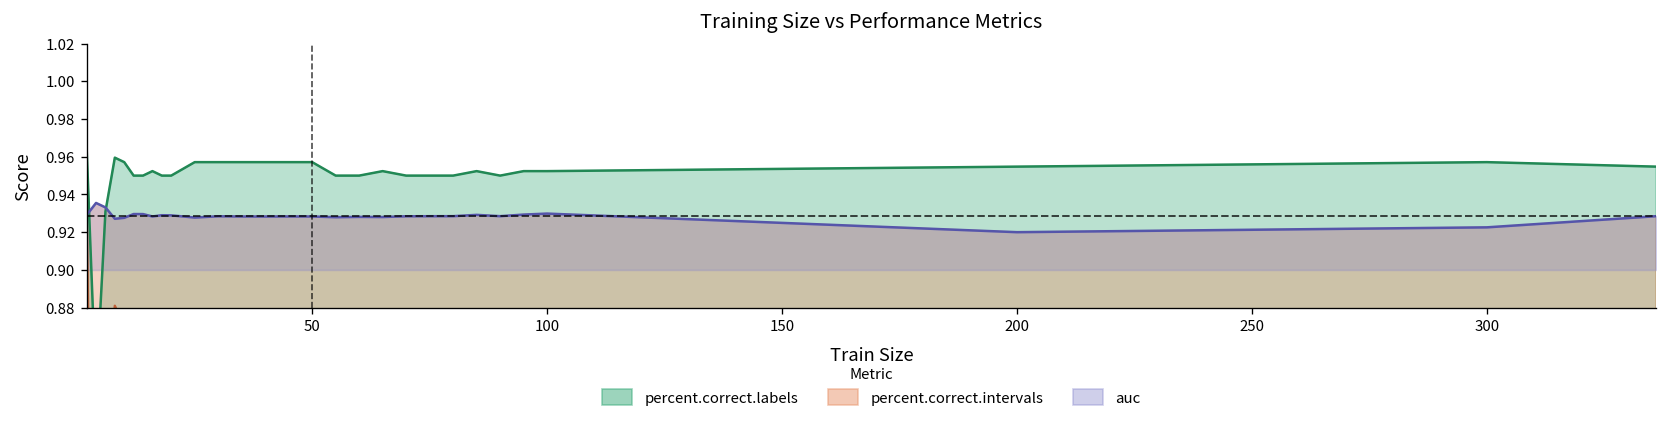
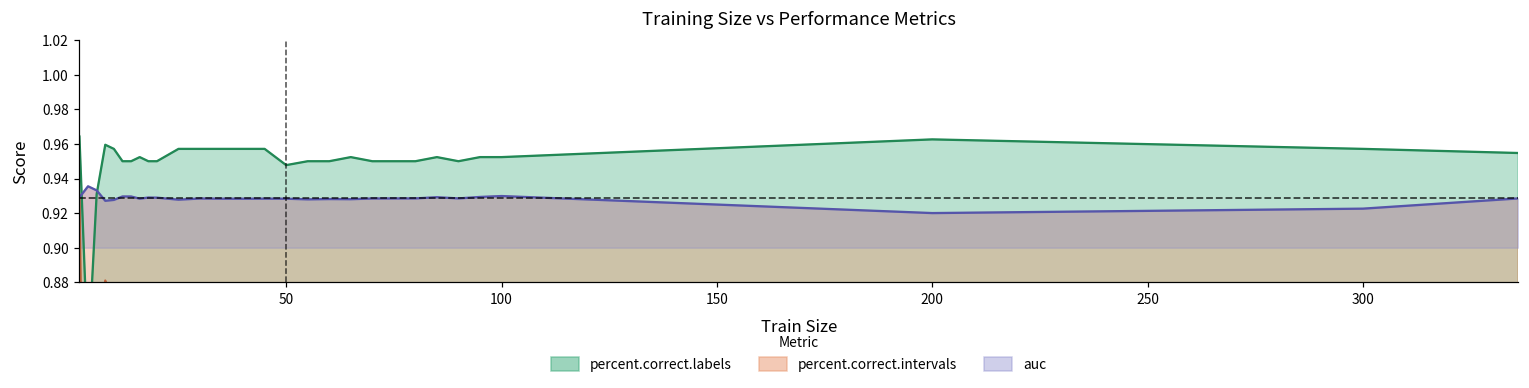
  {
    "percent.correct.labels": {
-     "50": 0.957,
+     "50": 0.948,
      "100": 0.952,
-     "200": 0.955,
+     "200": 0.963,
      "300": 0.957
    },
    "auc": {
      "50": 0.928,
      "100": 0.930,
      "200": 0.920,
      "300": 0.923
    }
  }
